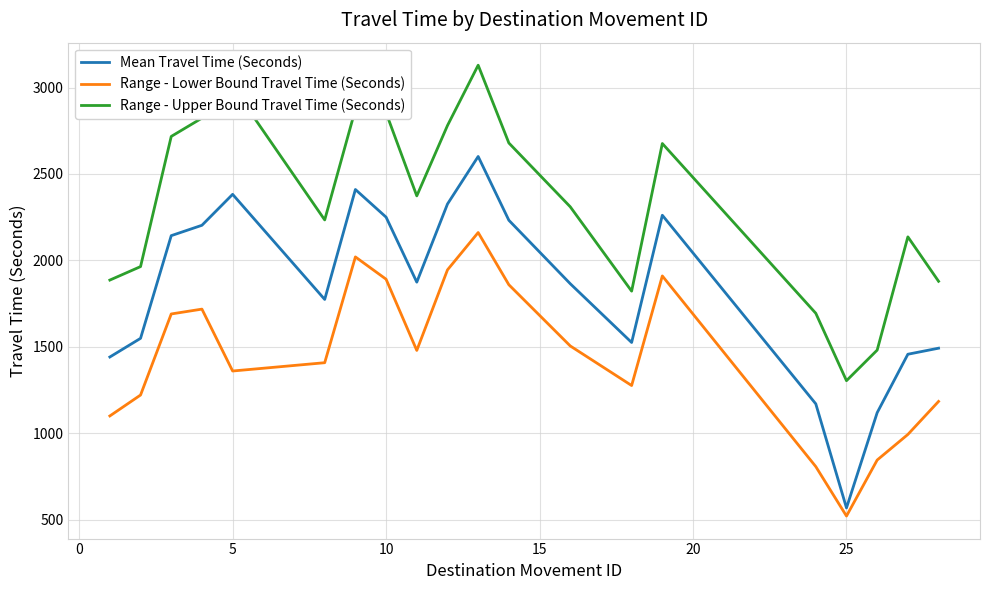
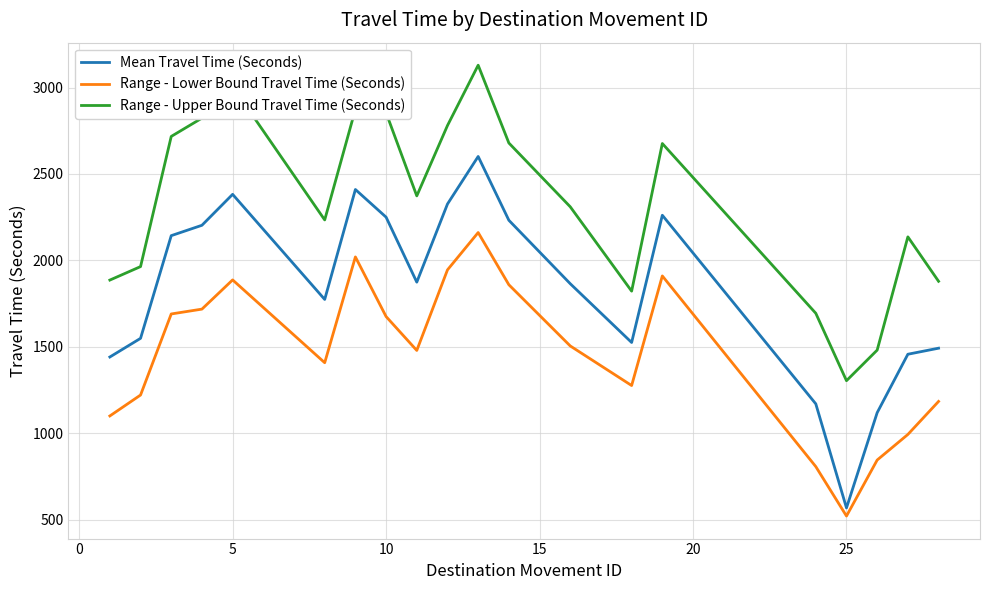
  {
    "Mean Travel Time (Seconds)": {
      "5": 2380,
      "10": 2250,
      "25": 570
    },
    "Range - Lower Bound Travel Time (Seconds)": {
-     "5": 1360,
-     "10": 1890,
+     "5": 1890,
+     "10": 1680,
      "25": 520
    },
    "Range - Upper Bound Travel Time (Seconds)": {
      "25": 1300
    }
  }
